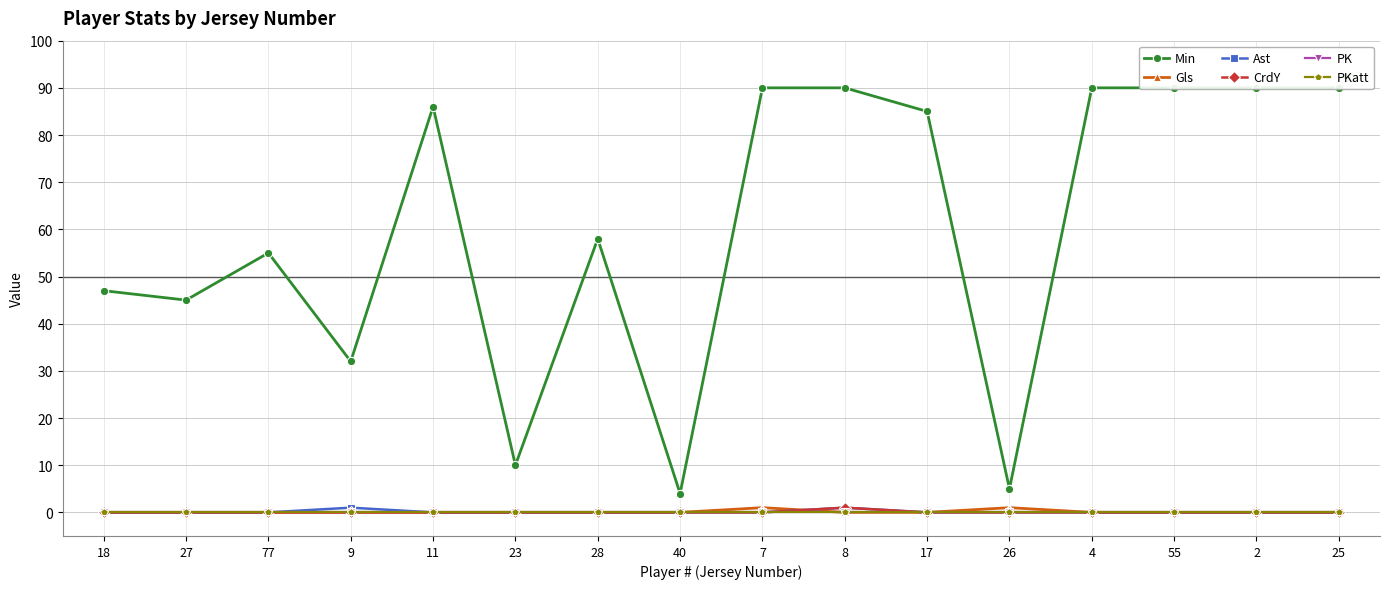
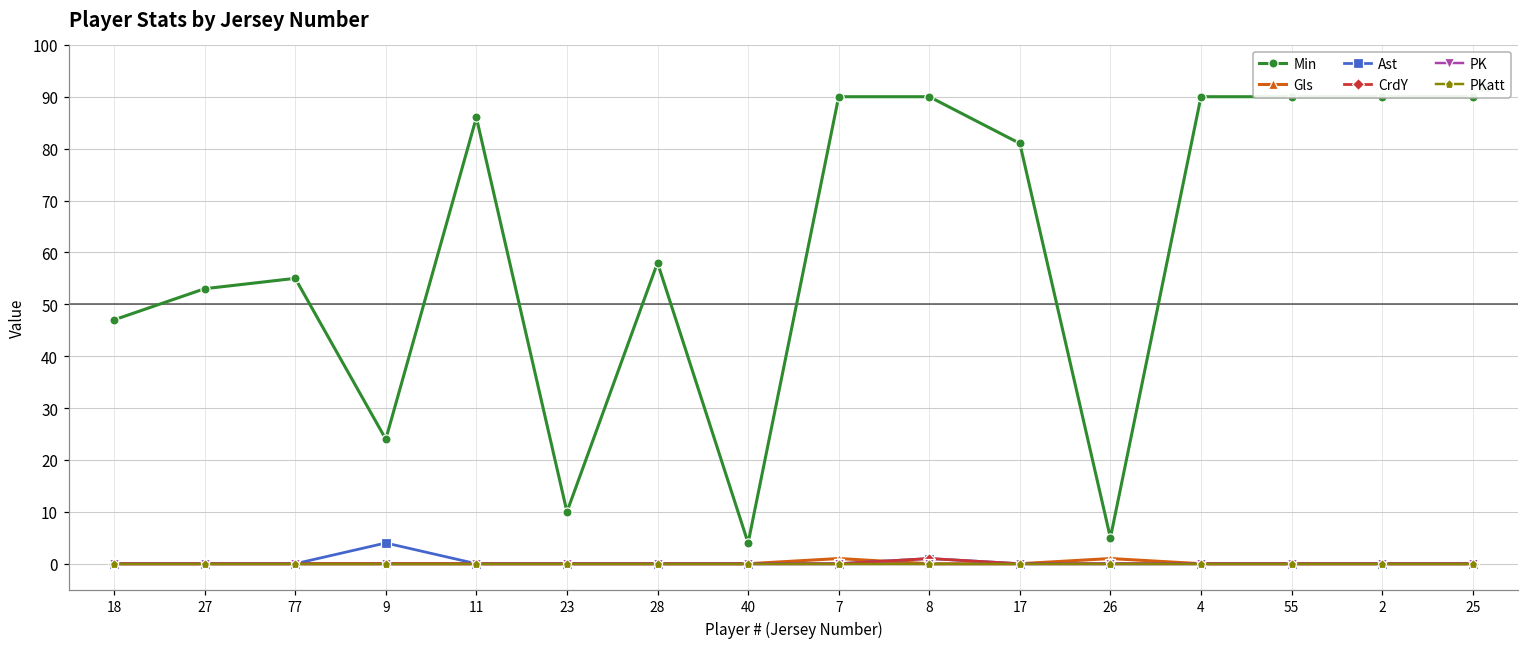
  {
    "Min": {
      "18": 47,
-     "27": 45,
+     "27": 53,
      "77": 55,
-     "9": 32,
+     "9": 24,
      "11": 86,
      "23": 10,
      "28": 58,
      "40": 4,
      "7": 90,
      "8": 90,
-     "17": 85,
+     "17": 81,
      "26": 5,
      "4": 90
    },
    "Ast": {
-     "9": 1
+     "9": 4
    }
  }
